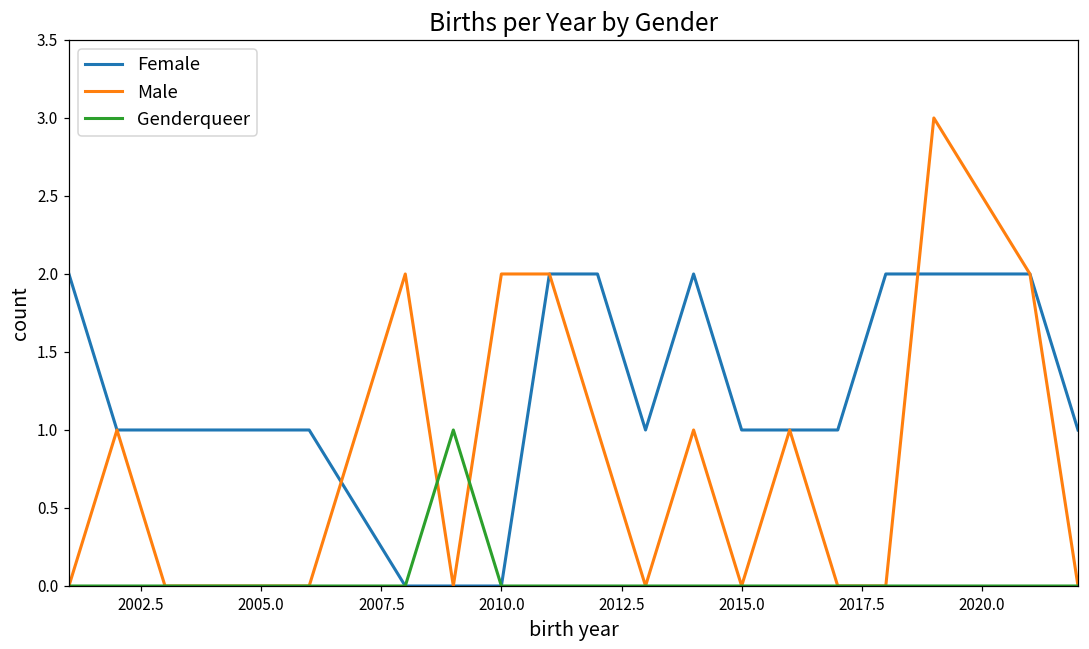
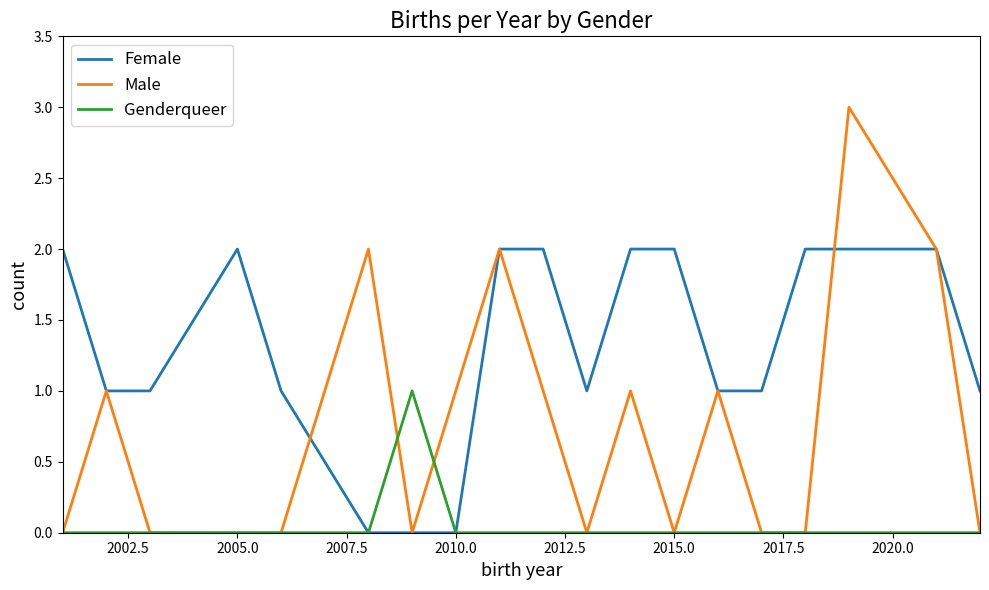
  {
    "Female": {
-     "2005.0": 1,
-     "2015.0": 1
+     "2005.0": 2,
+     "2015.0": 2
    },
    "Male": {
-     "2010.0": 2
+     "2010.0": 1
    }
  }
